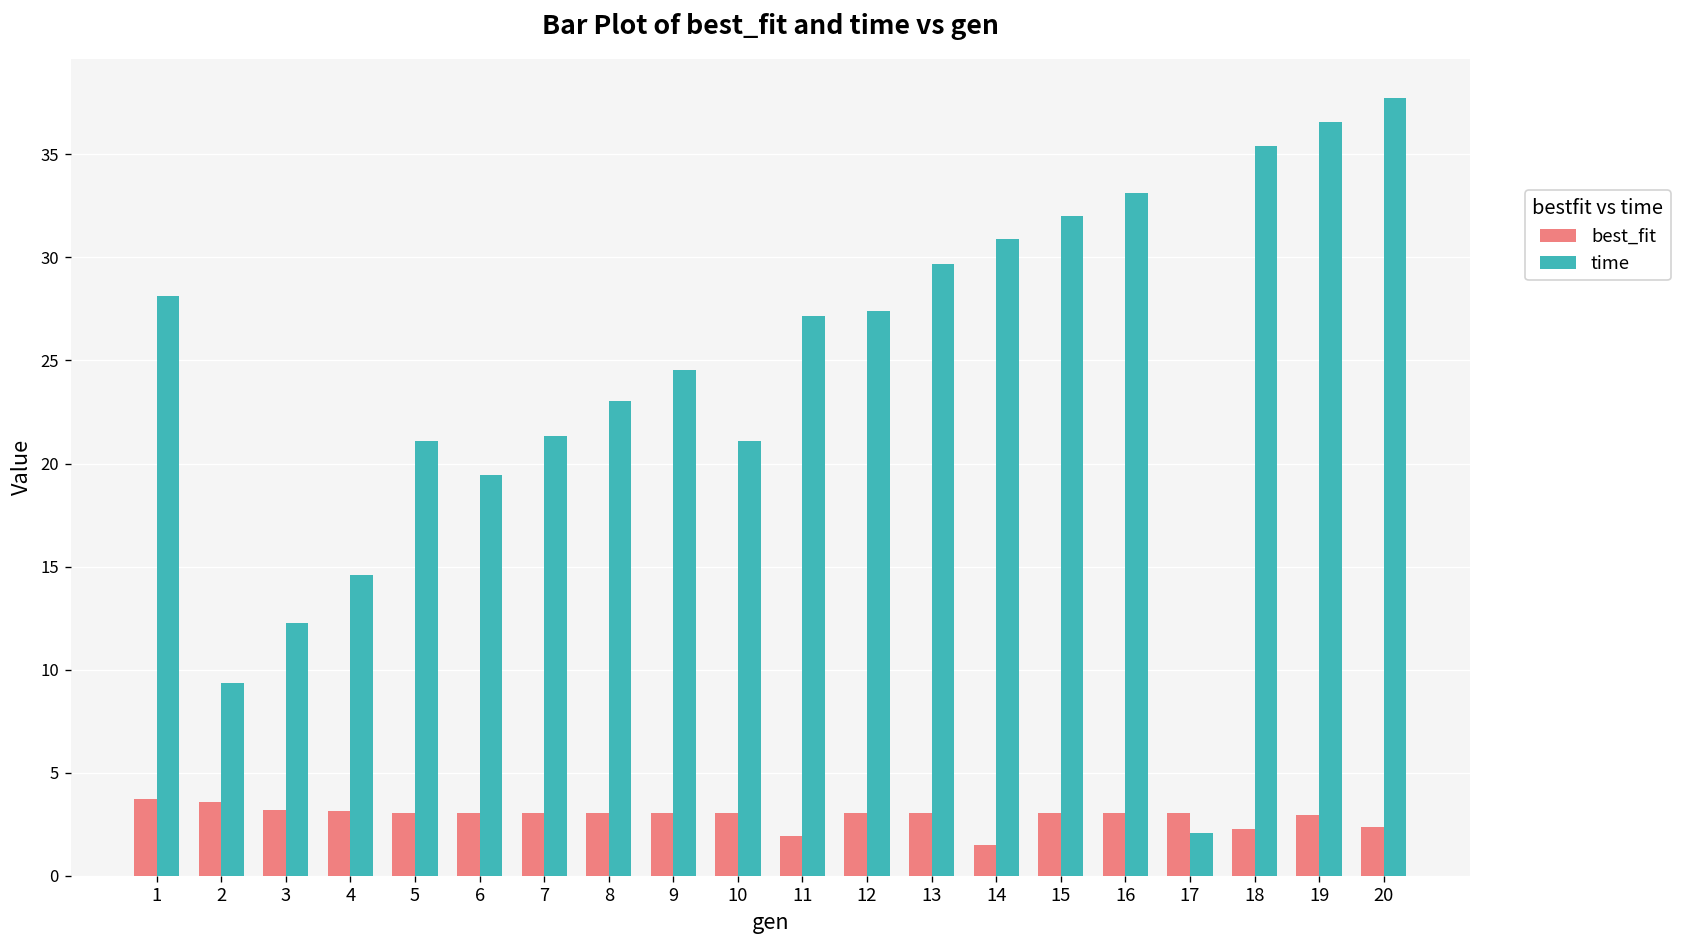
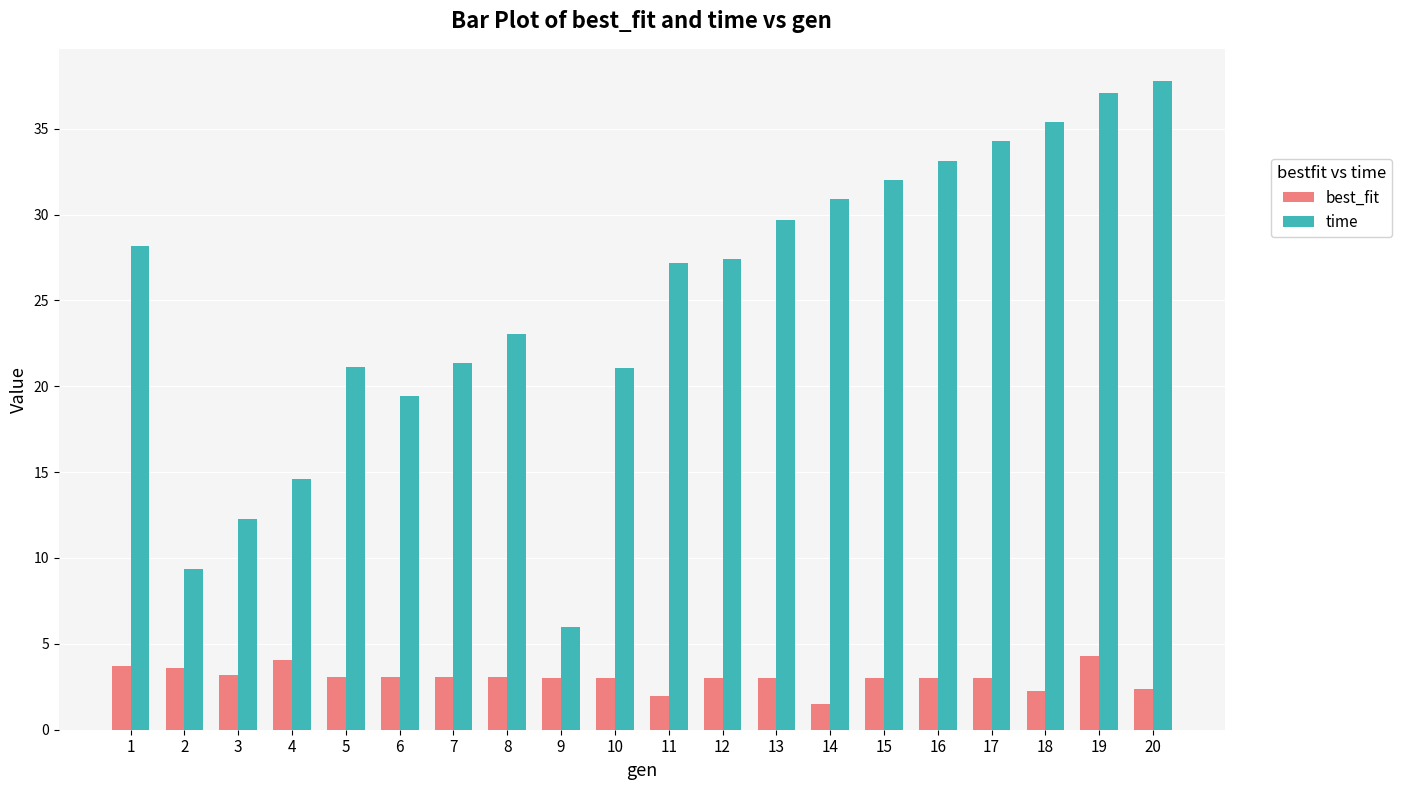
  {
    "best_fit": {
      "1": 3.7,
      "2": 3.6,
      "3": 3.2,
-     "4": 3.1,
+     "4": 4.0,
      "5": 3.1,
      "6": 3.1,
      "7": 3.1,
      "8": 3.1,
      "9": 3.0,
      "10": 3.0,
      "11": 1.9,
      "12": 3.0,
      "13": 3.0,
      "14": 1.5,
      "15": 3.0,
      "16": 3.0,
      "17": 3.0,
      "18": 2.3,
-     "19": 2.9,
+     "19": 4.3,
      "20": 2.4
    },
    "time": {
      "1": 28.1,
      "2": 9.4,
      "3": 12.3,
      "4": 14.6,
      "5": 21.1,
      "6": 19.4,
      "7": 21.3,
      "8": 23.0,
-     "9": 24.5,
+     "9": 6.0,
      "10": 21.1,
      "11": 27.2,
      "12": 27.4,
      "13": 29.7,
      "14": 30.9,
      "15": 32.0,
      "16": 33.1,
-     "17": 2.1,
+     "17": 34.3,
      "18": 35.4,
-     "19": 36.6,
+     "19": 37.1,
      "20": 37.8
    }
  }
